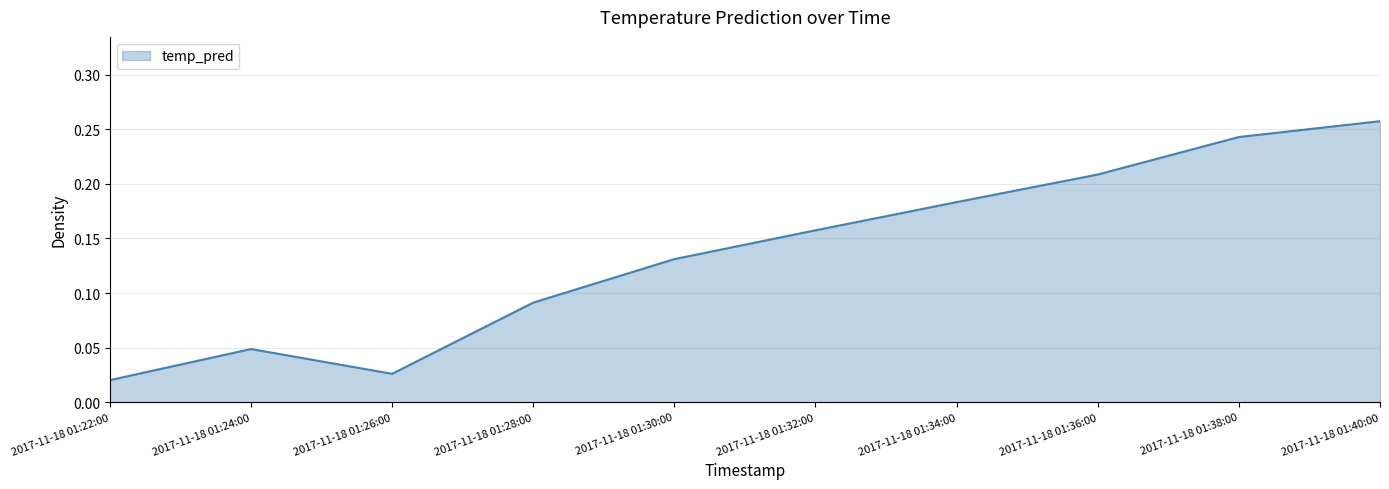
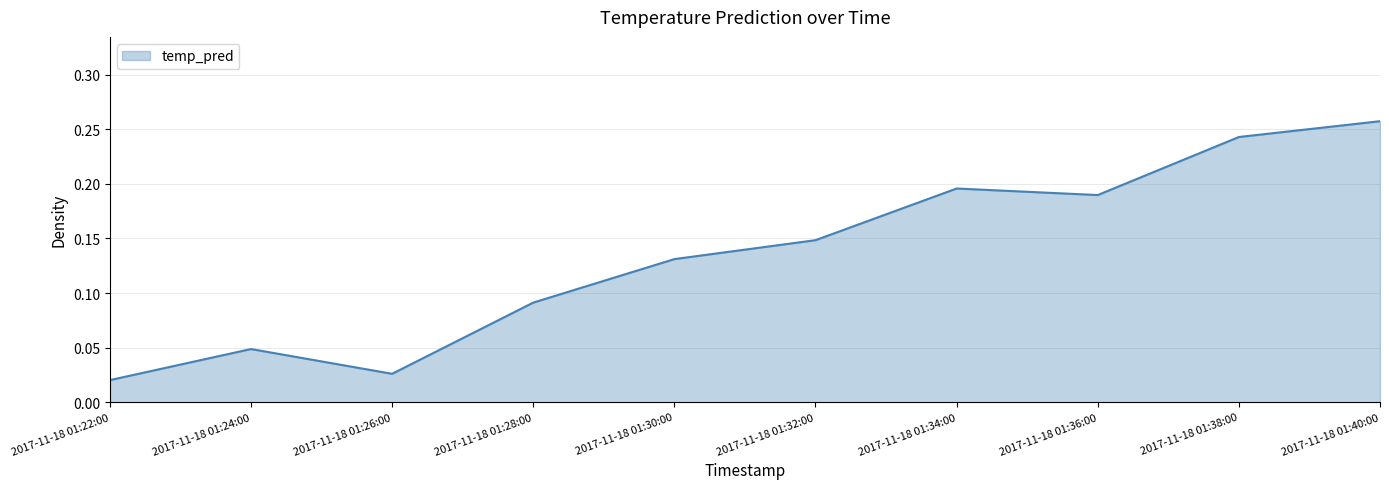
  {
    "2017-11-18 01:22:00": 0.020,
    "2017-11-18 01:24:00": 0.049,
    "2017-11-18 01:26:00": 0.026,
    "2017-11-18 01:28:00": 0.091,
    "2017-11-18 01:30:00": 0.131,
-   "2017-11-18 01:32:00": 0.157,
-   "2017-11-18 01:34:00": 0.183,
-   "2017-11-18 01:36:00": 0.208,
+   "2017-11-18 01:32:00": 0.148,
+   "2017-11-18 01:34:00": 0.196,
+   "2017-11-18 01:36:00": 0.190,
    "2017-11-18 01:38:00": 0.243,
    "2017-11-18 01:40:00": 0.257
  }
